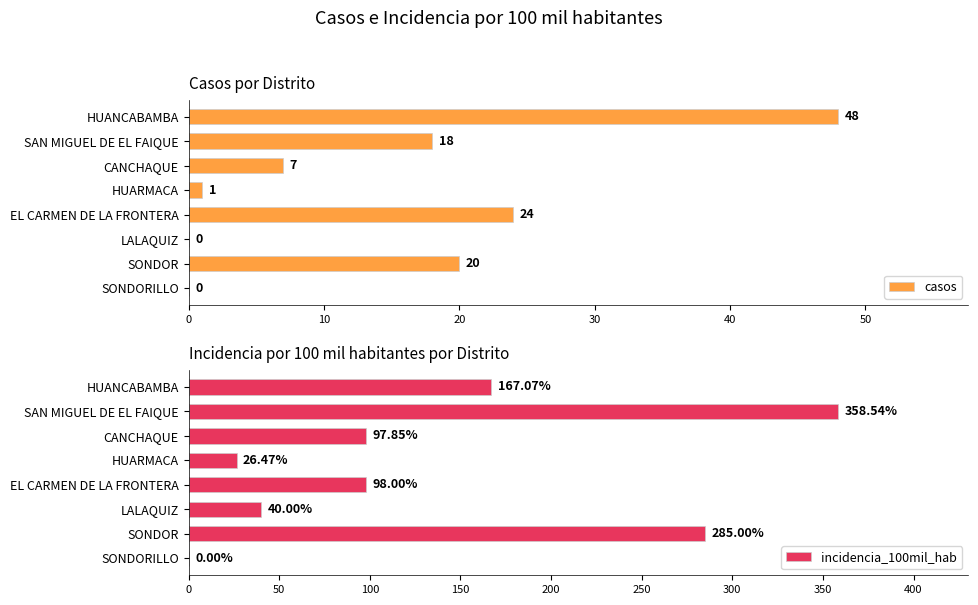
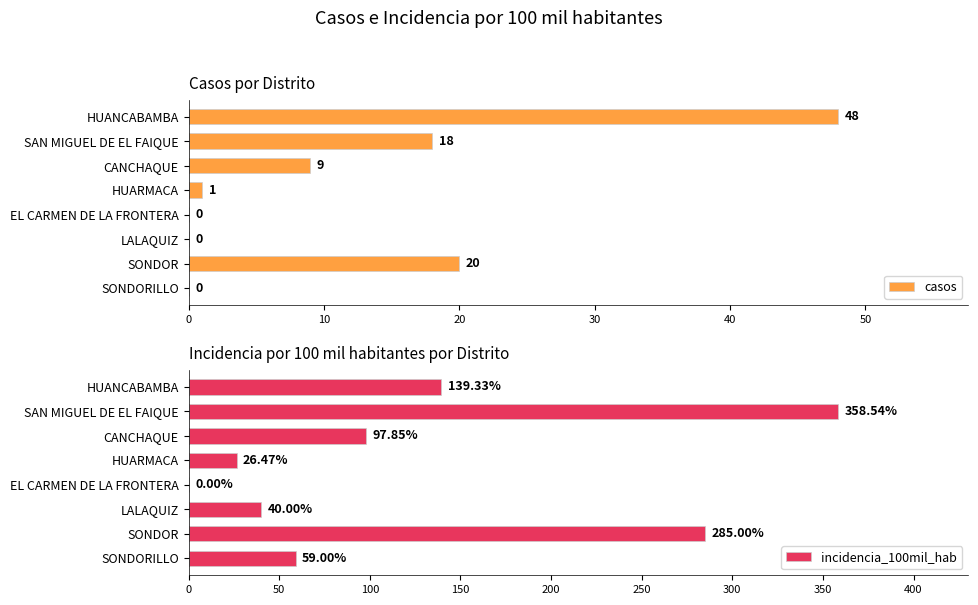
  {
    "Casos por Distrito": {
      "HUANCABAMBA": "48",
      "SAN MIGUEL DE EL FAIQUE": "18",
-     "CANCHAQUE": "7",
+     "CANCHAQUE": "9",
      "HUARMACA": "1",
-     "EL CARMEN DE LA FRONTERA": "24",
+     "EL CARMEN DE LA FRONTERA": "0",
      "LALAQUIZ": "0",
      "SONDOR": "20",
      "SONDORILLO": "0"
    },
    "Incidencia por 100 mil habitantes por Distrito": {
-     "HUANCABAMBA": "167.07%",
+     "HUANCABAMBA": "139.33%",
      "SAN MIGUEL DE EL FAIQUE": "358.54%",
      "CANCHAQUE": "97.85%",
      "HUARMACA": "26.47%",
-     "EL CARMEN DE LA FRONTERA": "98.00%",
+     "EL CARMEN DE LA FRONTERA": "0.00%",
      "LALAQUIZ": "40.00%",
      "SONDOR": "285.00%",
-     "SONDORILLO": "0.00%"
+     "SONDORILLO": "59.00%"
    }
  }
